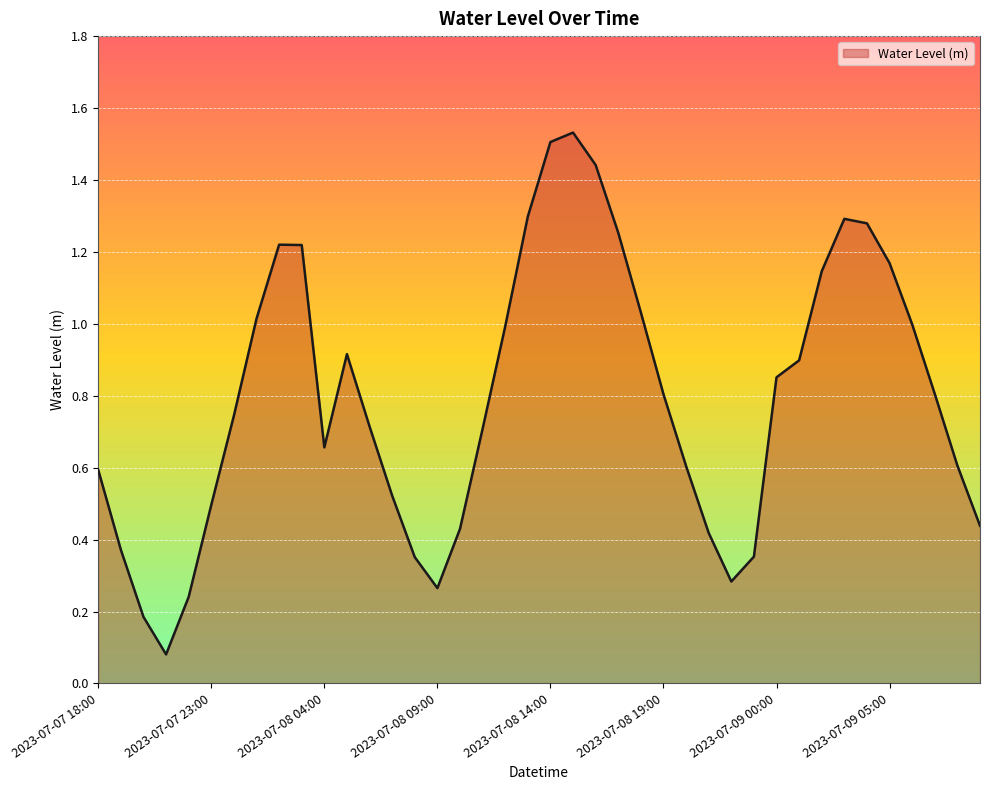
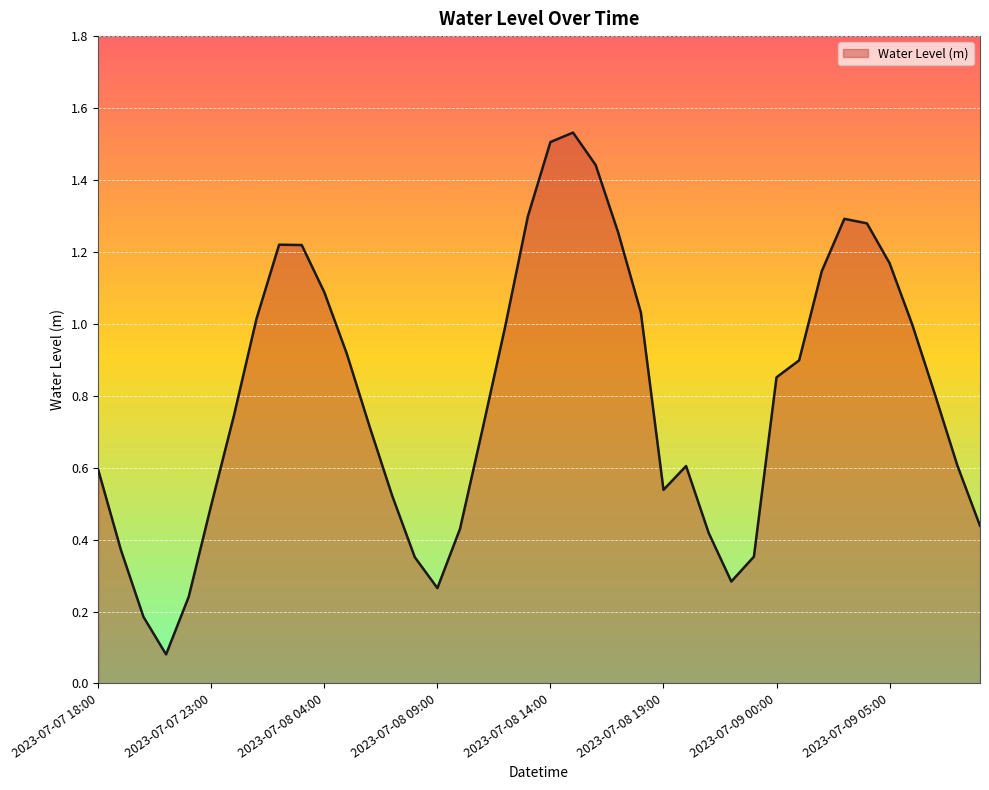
  {
    "2023-07-07 18:00": 0.59,
    "2023-07-07 23:00": 0.50,
-   "2023-07-08 04:00": 0.66,
+   "2023-07-08 04:00": 1.09,
    "2023-07-08 09:00": 0.27,
    "2023-07-08 14:00": 1.51,
-   "2023-07-08 19:00": 0.80,
+   "2023-07-08 19:00": 0.54,
    "2023-07-09 00:00": 0.85,
    "2023-07-09 05:00": 1.17
  }
